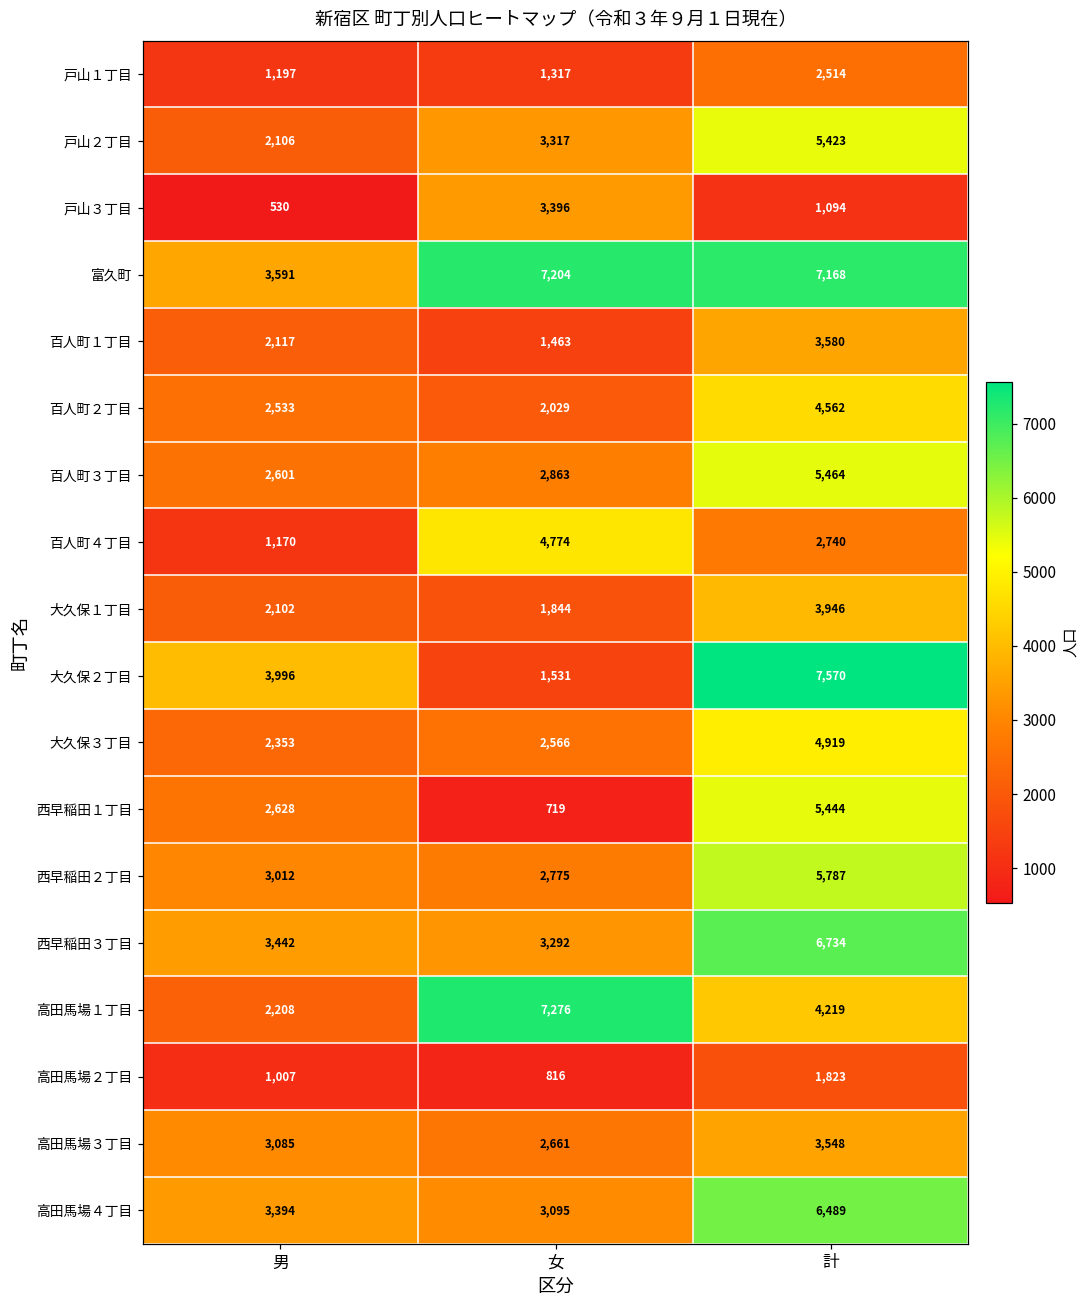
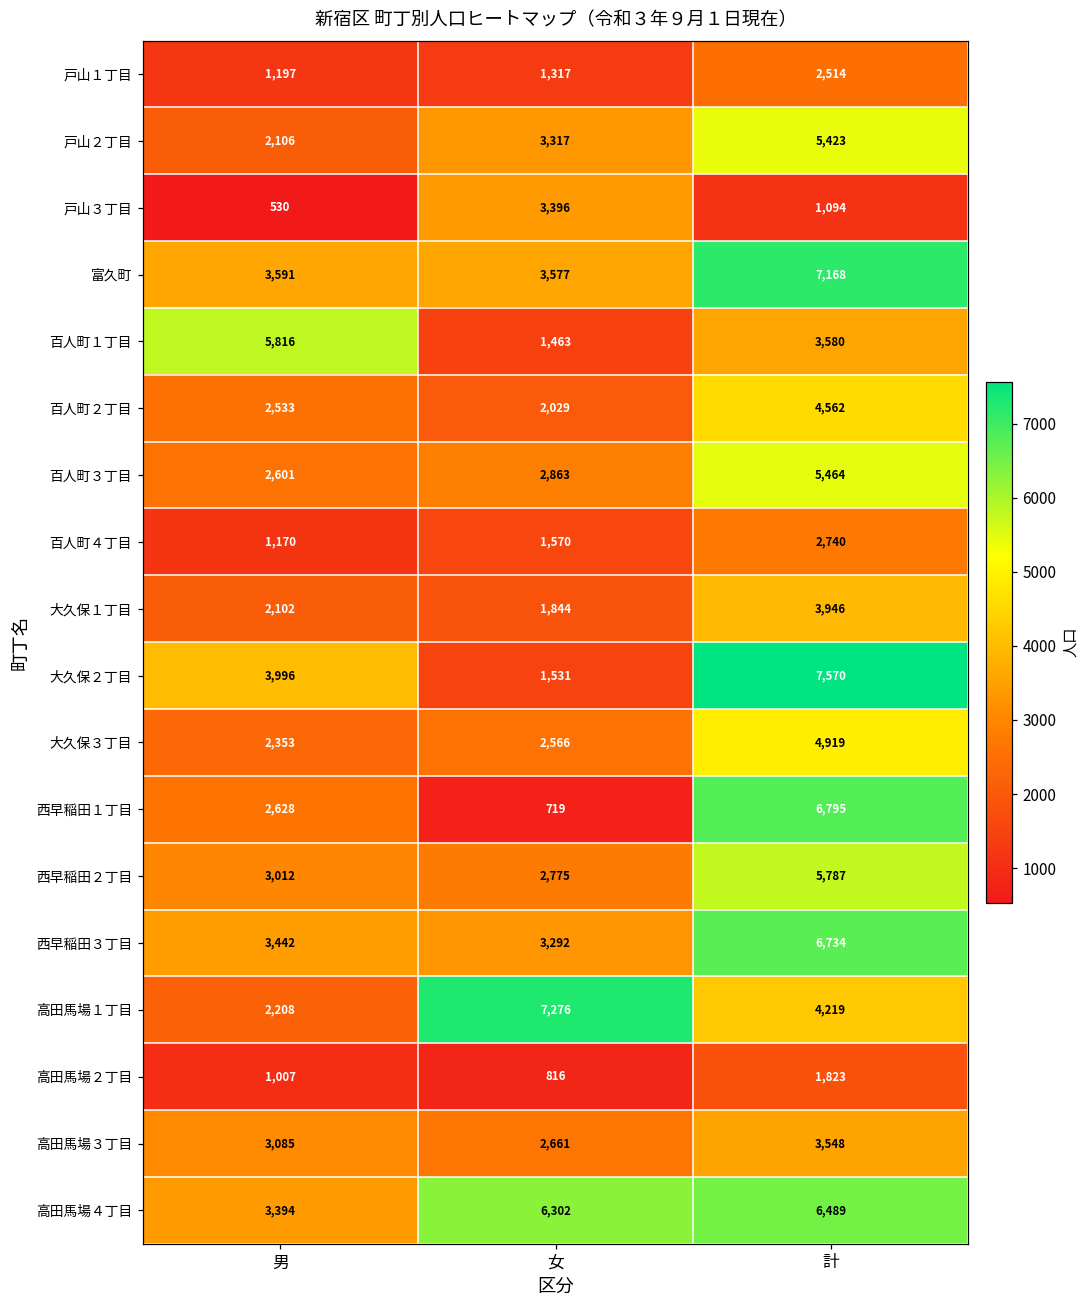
  {
    "戸山１丁目": {
      "男": "1,197",
      "女": "1,317",
      "計": "2,514"
    },
    "戸山２丁目": {
      "男": "2,106",
      "女": "3,317",
      "計": "5,423"
    },
    "戸山３丁目": {
      "男": "530",
      "女": "3,396",
      "計": "1,094"
    },
    "富久町": {
      "男": "3,591",
-     "女": "7,204",
+     "女": "3,577",
      "計": "7,168"
    },
    "百人町１丁目": {
-     "男": "2,117",
+     "男": "5,816",
      "女": "1,463",
      "計": "3,580"
    },
    "百人町２丁目": {
      "男": "2,533",
      "女": "2,029",
      "計": "4,562"
    },
    "百人町３丁目": {
      "男": "2,601",
      "女": "2,863",
      "計": "5,464"
    },
    "百人町４丁目": {
      "男": "1,170",
-     "女": "4,774",
+     "女": "1,570",
      "計": "2,740"
    },
    "大久保１丁目": {
      "男": "2,102",
      "女": "1,844",
      "計": "3,946"
    },
    "大久保２丁目": {
      "男": "3,996",
      "女": "1,531",
      "計": "7,570"
    },
    "大久保３丁目": {
      "男": "2,353",
      "女": "2,566",
      "計": "4,919"
    },
    "西早稲田１丁目": {
      "男": "2,628",
      "女": "719",
-     "計": "5,444"
+     "計": "6,795"
    },
    "西早稲田２丁目": {
      "男": "3,012",
      "女": "2,775",
      "計": "5,787"
    },
    "西早稲田３丁目": {
      "男": "3,442",
      "女": "3,292",
      "計": "6,734"
    },
    "高田馬場１丁目": {
      "男": "2,208",
      "女": "7,276",
      "計": "4,219"
    },
    "高田馬場２丁目": {
      "男": "1,007",
      "女": "816",
      "計": "1,823"
    },
    "高田馬場３丁目": {
      "男": "3,085",
      "女": "2,661",
      "計": "3,548"
    },
    "高田馬場４丁目": {
      "男": "3,394",
-     "女": "3,095",
+     "女": "6,302",
      "計": "6,489"
    }
  }
